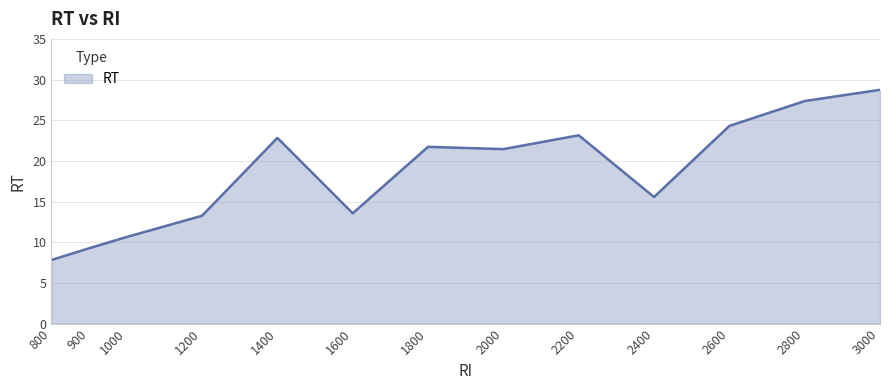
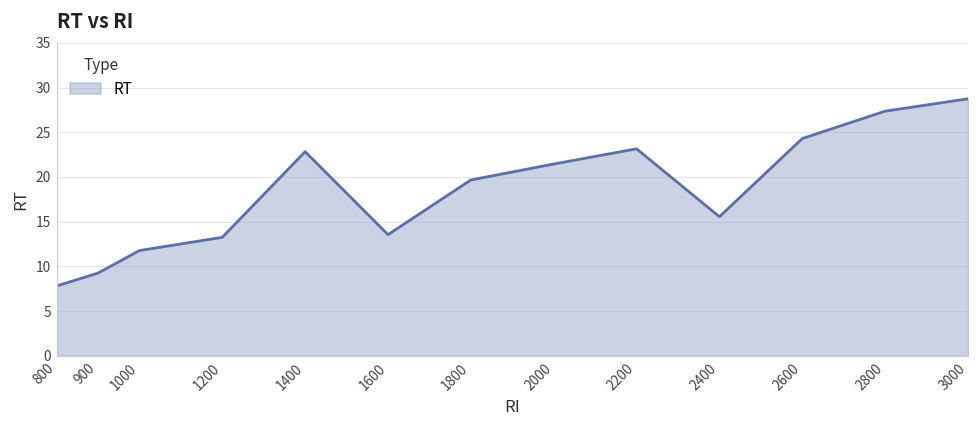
  {
    "800": 8,
    "900": 9,
-   "1000": 11,
+   "1000": 12,
    "1200": 13,
    "1400": 23,
    "1600": 14,
-   "1800": 22,
+   "1800": 20,
    "2000": 21,
    "2200": 23,
    "2400": 16,
    "2600": 24,
    "2800": 27,
    "3000": 29
  }
